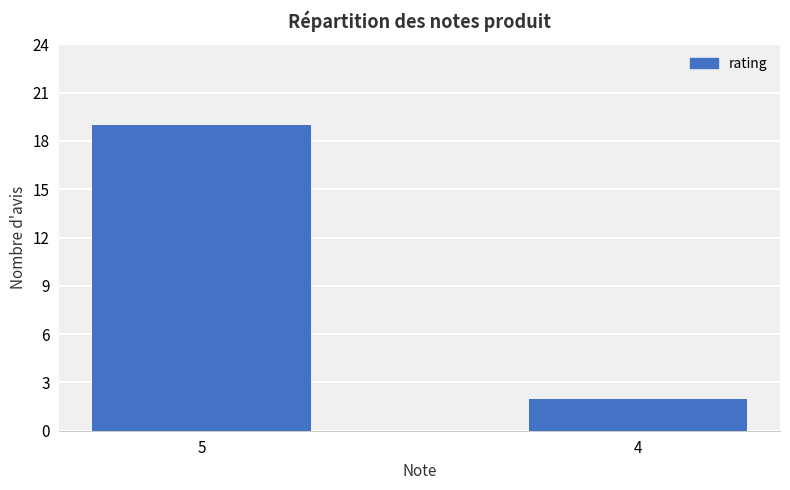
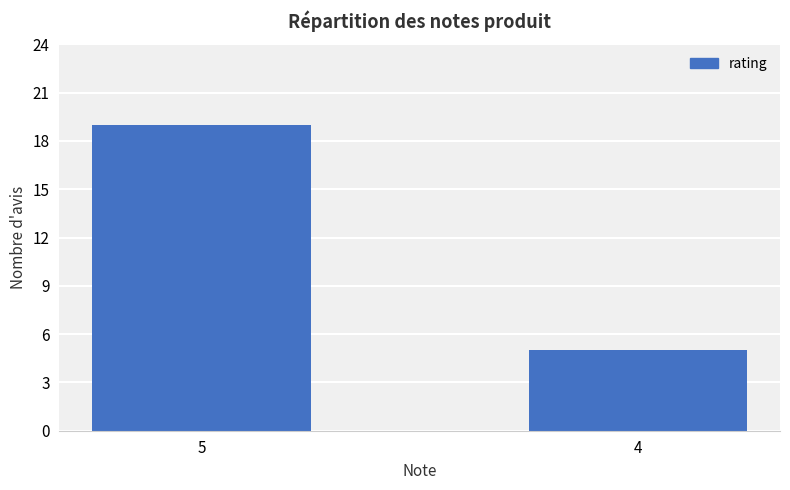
  {
    "5": 19,
-   "4": 2
+   "4": 5
  }
